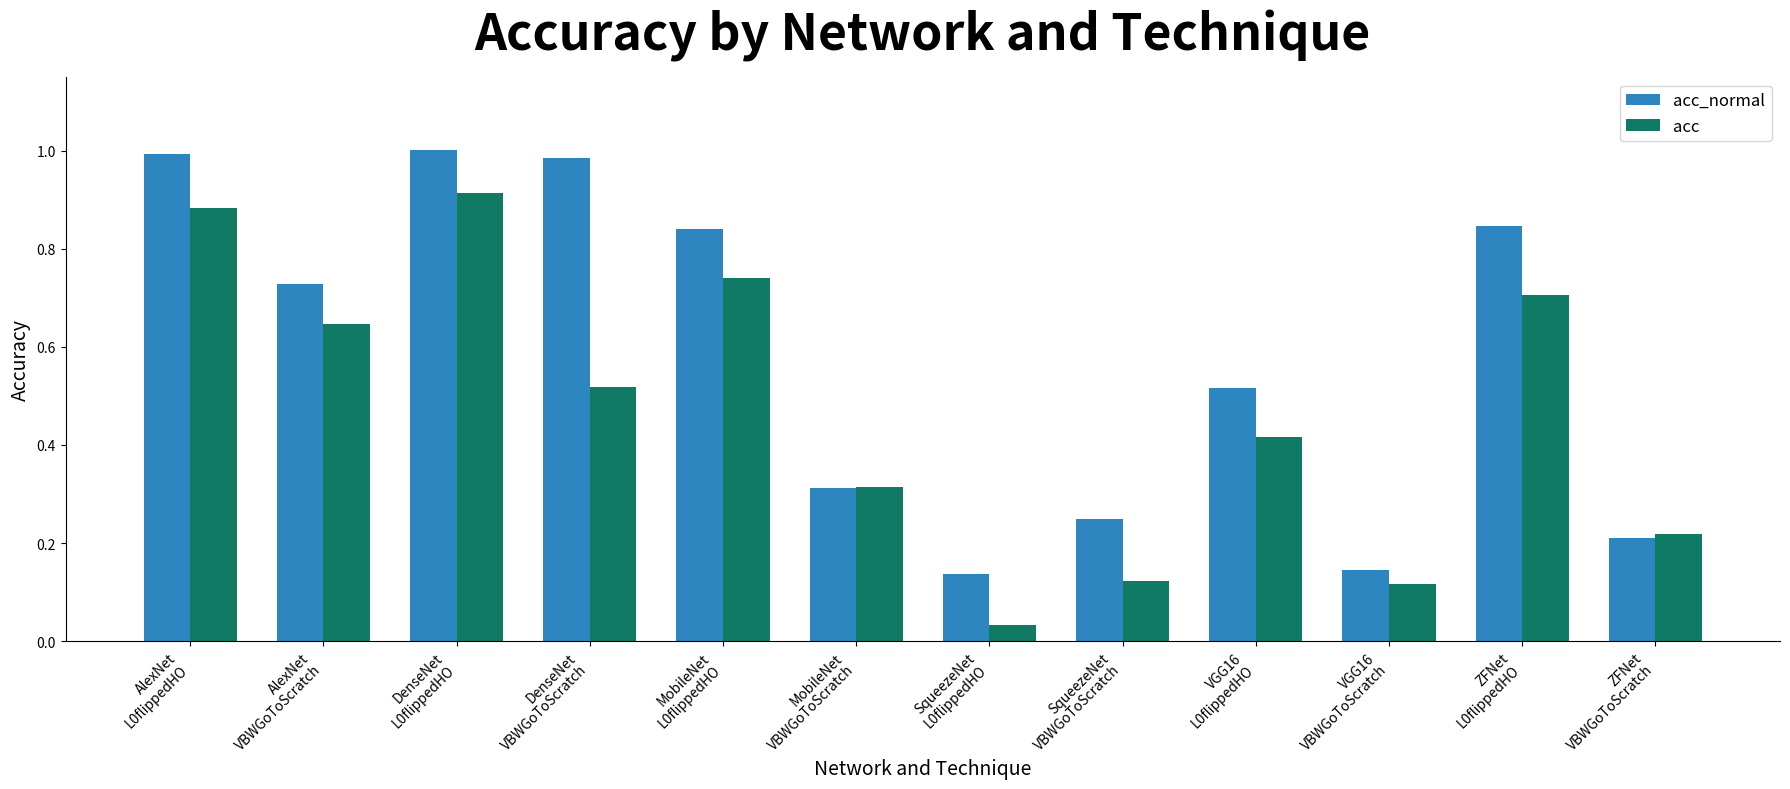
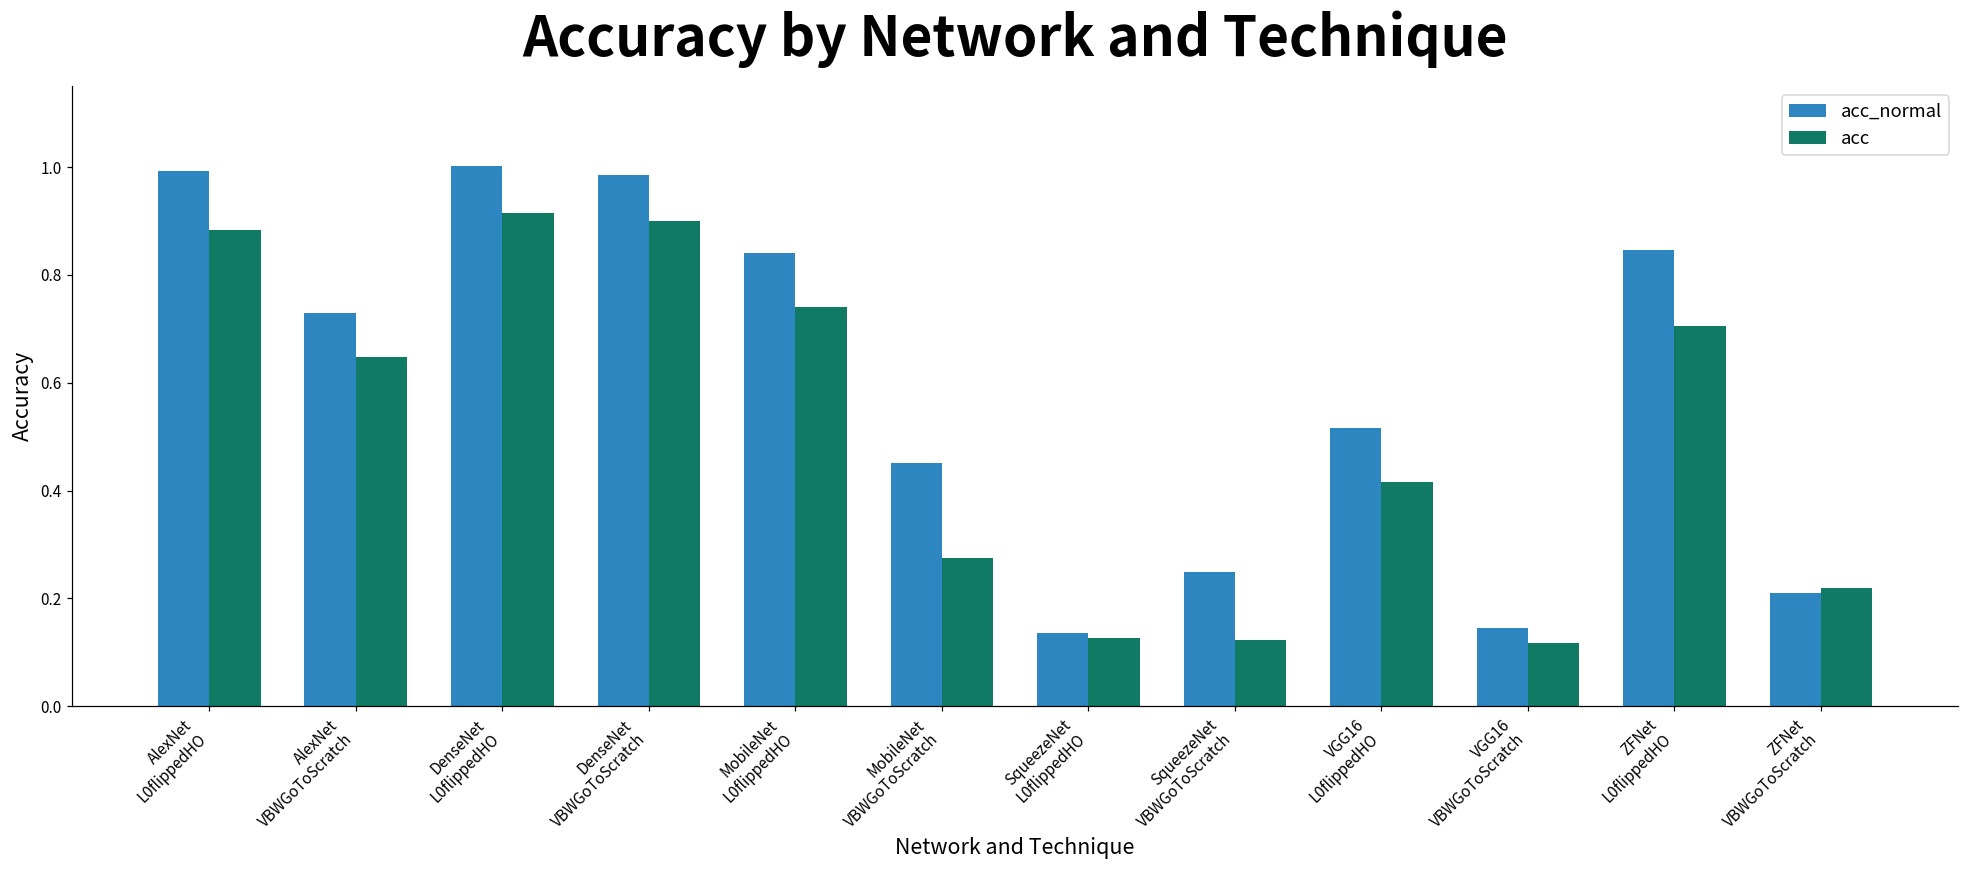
  {
    "acc_normal": {
      "AlexNet L0flippedHO": 0.99,
      "AlexNet VBWGoToScratch": 0.73,
      "DenseNet L0flippedHO": 1.00,
      "DenseNet VBWGoToScratch": 0.99,
      "MobileNet L0flippedHO": 0.84,
-     "MobileNet VBWGoToScratch": 0.31,
+     "MobileNet VBWGoToScratch": 0.45,
      "SqueezeNet L0flippedHO": 0.14,
      "SqueezeNet VBWGoToScratch": 0.25,
      "VGG16 L0flippedHO": 0.52,
      "VGG16 VBWGoToScratch": 0.15,
      "ZFNet L0flippedHO": 0.85,
      "ZFNet VBWGoToScratch": 0.21
    },
    "acc": {
      "AlexNet L0flippedHO": 0.88,
      "AlexNet VBWGoToScratch": 0.65,
      "DenseNet L0flippedHO": 0.91,
-     "DenseNet VBWGoToScratch": 0.52,
+     "DenseNet VBWGoToScratch": 0.90,
      "MobileNet L0flippedHO": 0.74,
-     "MobileNet VBWGoToScratch": 0.31,
-     "SqueezeNet L0flippedHO": 0.03,
+     "MobileNet VBWGoToScratch": 0.27,
+     "SqueezeNet L0flippedHO": 0.13,
      "SqueezeNet VBWGoToScratch": 0.12,
      "VGG16 L0flippedHO": 0.42,
      "VGG16 VBWGoToScratch": 0.12,
      "ZFNet L0flippedHO": 0.71,
      "ZFNet VBWGoToScratch": 0.22
    }
  }
